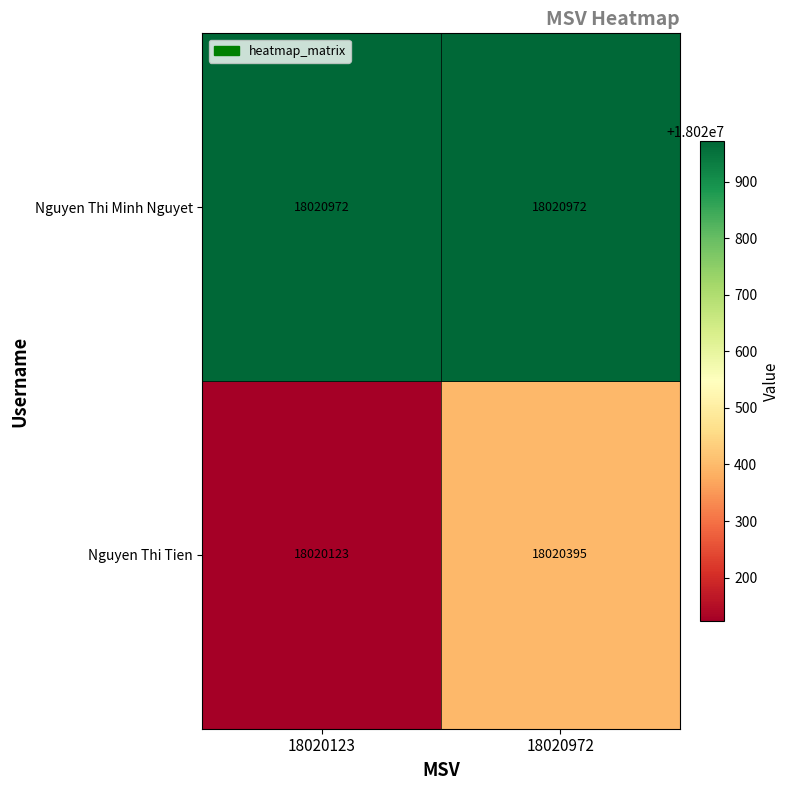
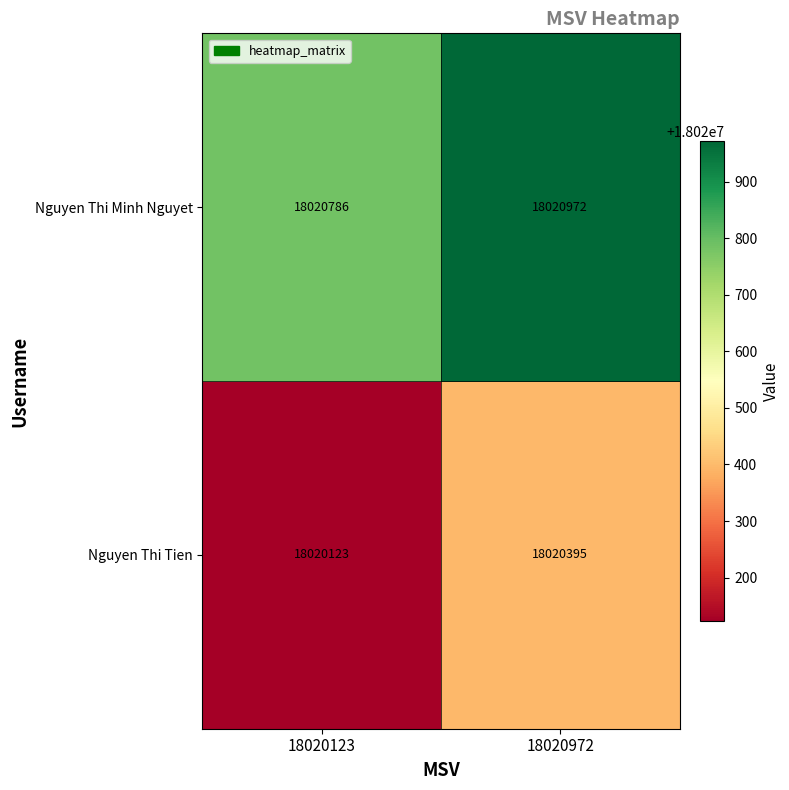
  {
    "Nguyen Thi Minh Nguyet": {
-     "18020123": 18020972,
+     "18020123": 18020786,
      "18020972": 18020972
    },
    "Nguyen Thi Tien": {
      "18020123": 18020123,
      "18020972": 18020395
    }
  }
